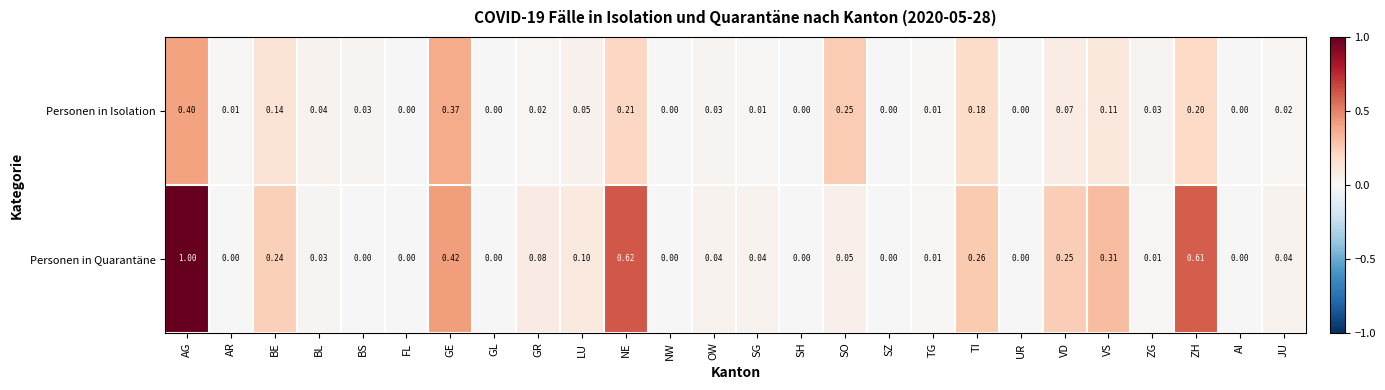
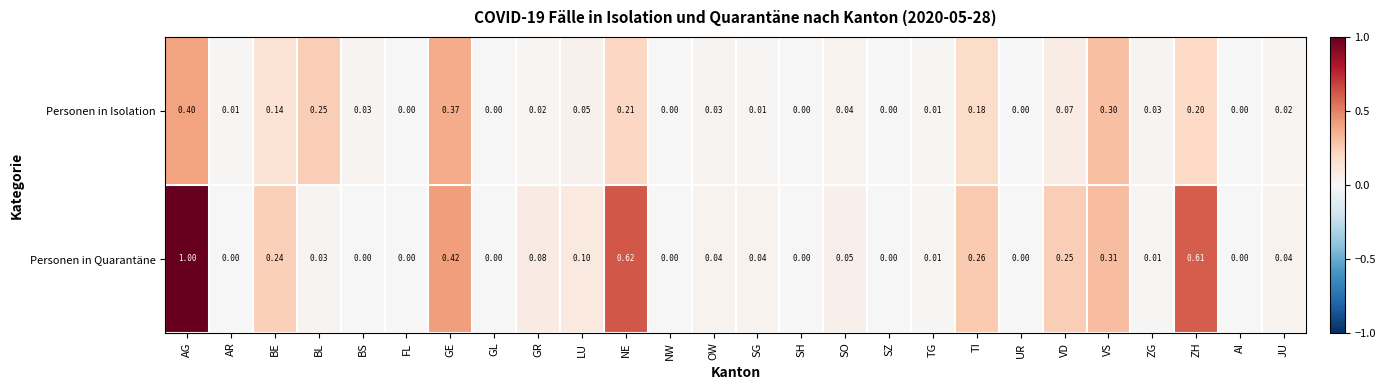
  {
    "Personen in Isolation": {
      "AG": 0.40,
      "AR": 0.01,
      "BE": 0.14,
-     "BL": 0.04,
+     "BL": 0.25,
      "BS": 0.03,
      "FL": 0.00,
      "GE": 0.37,
      "GL": 0.00,
      "GR": 0.02,
      "LU": 0.05,
      "NE": 0.21,
      "NW": 0.00,
      "OW": 0.03,
      "SG": 0.01,
      "SH": 0.00,
-     "SO": 0.25,
+     "SO": 0.04,
      "SZ": 0.00,
      "TG": 0.01,
      "TI": 0.18,
      "UR": 0.00,
      "VD": 0.07,
-     "VS": 0.11,
+     "VS": 0.30,
      "ZG": 0.03,
      "ZH": 0.20,
      "AI": 0.00,
      "JU": 0.02
    },
    "Personen in Quarantäne": {
      "AG": 1.00,
      "AR": 0.00,
      "BE": 0.24,
      "BL": 0.03,
      "BS": 0.00,
      "FL": 0.00,
      "GE": 0.42,
      "GL": 0.00,
      "GR": 0.08,
      "LU": 0.10,
      "NE": 0.62,
      "NW": 0.00,
      "OW": 0.04,
      "SG": 0.04,
      "SH": 0.00,
      "SO": 0.05,
      "SZ": 0.00,
      "TG": 0.01,
      "TI": 0.26,
      "UR": 0.00,
      "VD": 0.25,
      "VS": 0.31,
      "ZG": 0.01,
      "ZH": 0.61,
      "AI": 0.00,
      "JU": 0.04
    }
  }
